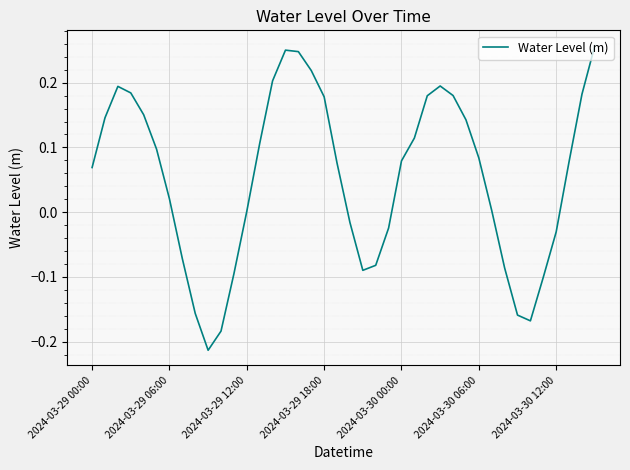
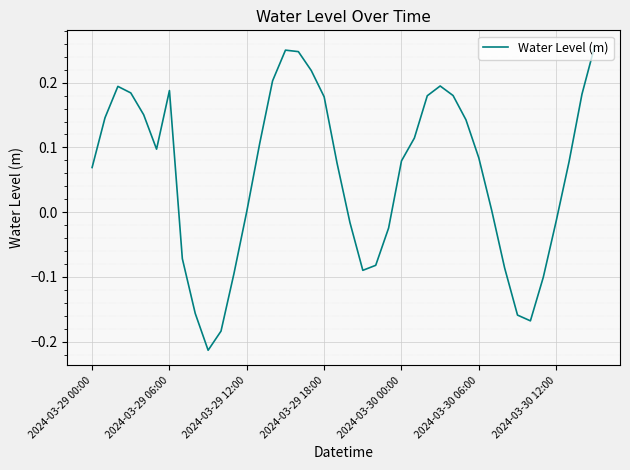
  {
    "2024-03-29 00:00": 0.07,
-   "2024-03-29 06:00": 0.02,
+   "2024-03-29 06:00": 0.19,
    "2024-03-29 12:00": 0.00,
    "2024-03-29 18:00": 0.18,
    "2024-03-30 00:00": 0.08,
    "2024-03-30 06:00": 0.08,
-   "2024-03-30 12:00": -0.03
+   "2024-03-30 12:00": -0.01
  }
